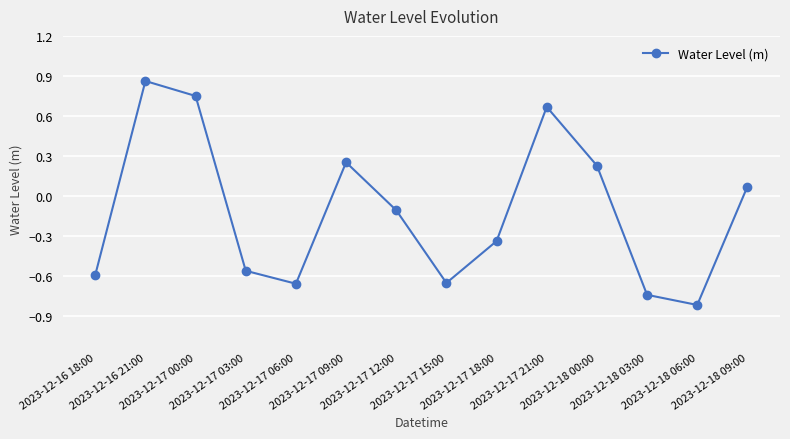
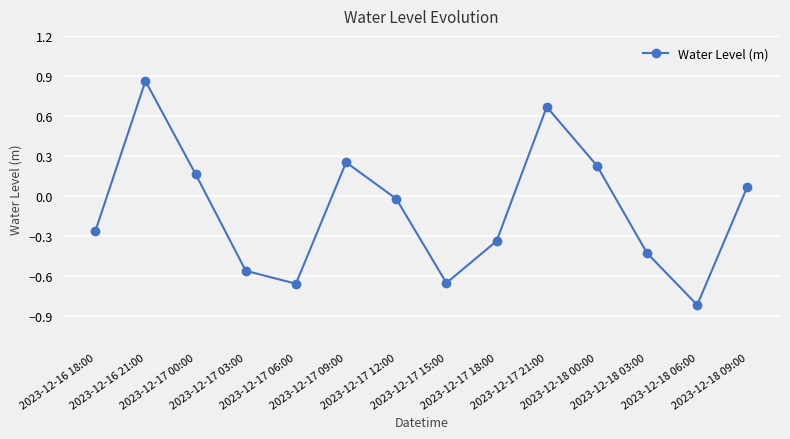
  {
-   "2023-12-16 18:00": -0.59,
+   "2023-12-16 18:00": -0.27,
    "2023-12-16 21:00": 0.86,
-   "2023-12-17 00:00": 0.75,
+   "2023-12-17 00:00": 0.16,
    "2023-12-17 03:00": -0.56,
    "2023-12-17 06:00": -0.66,
    "2023-12-17 09:00": 0.25,
-   "2023-12-17 12:00": -0.11,
+   "2023-12-17 12:00": -0.02,
    "2023-12-17 15:00": -0.65,
    "2023-12-17 18:00": -0.34,
    "2023-12-17 21:00": 0.67,
    "2023-12-18 00:00": 0.23,
-   "2023-12-18 03:00": -0.74,
+   "2023-12-18 03:00": -0.43,
    "2023-12-18 06:00": -0.82,
    "2023-12-18 09:00": 0.07
  }
